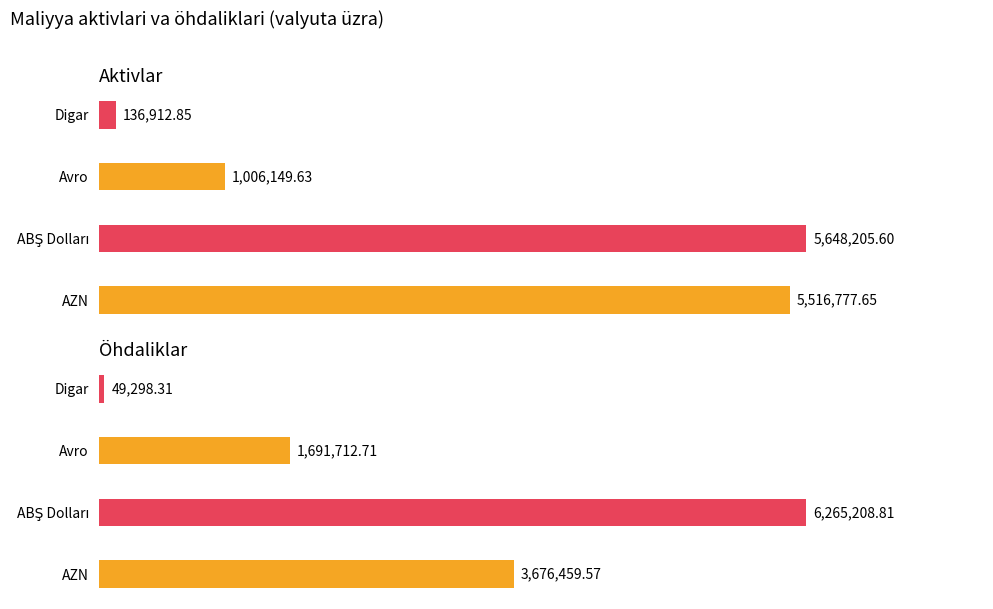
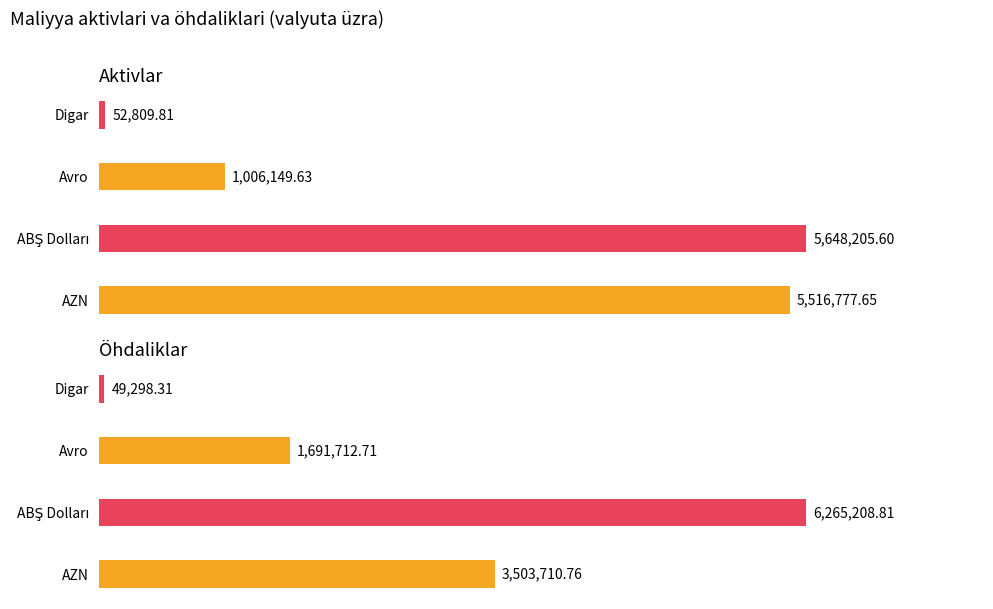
  {
    "Aktivlar": {
-     "Digar": "136,912.85",
+     "Digar": "52,809.81",
      "Avro": "1,006,149.63",
      "ABŞ Dolları": "5,648,205.60",
      "AZN": "5,516,777.65"
    },
    "Öhdaliklar": {
      "Digar": "49,298.31",
      "Avro": "1,691,712.71",
      "ABŞ Dolları": "6,265,208.81",
-     "AZN": "3,676,459.57"
+     "AZN": "3,503,710.76"
    }
  }
